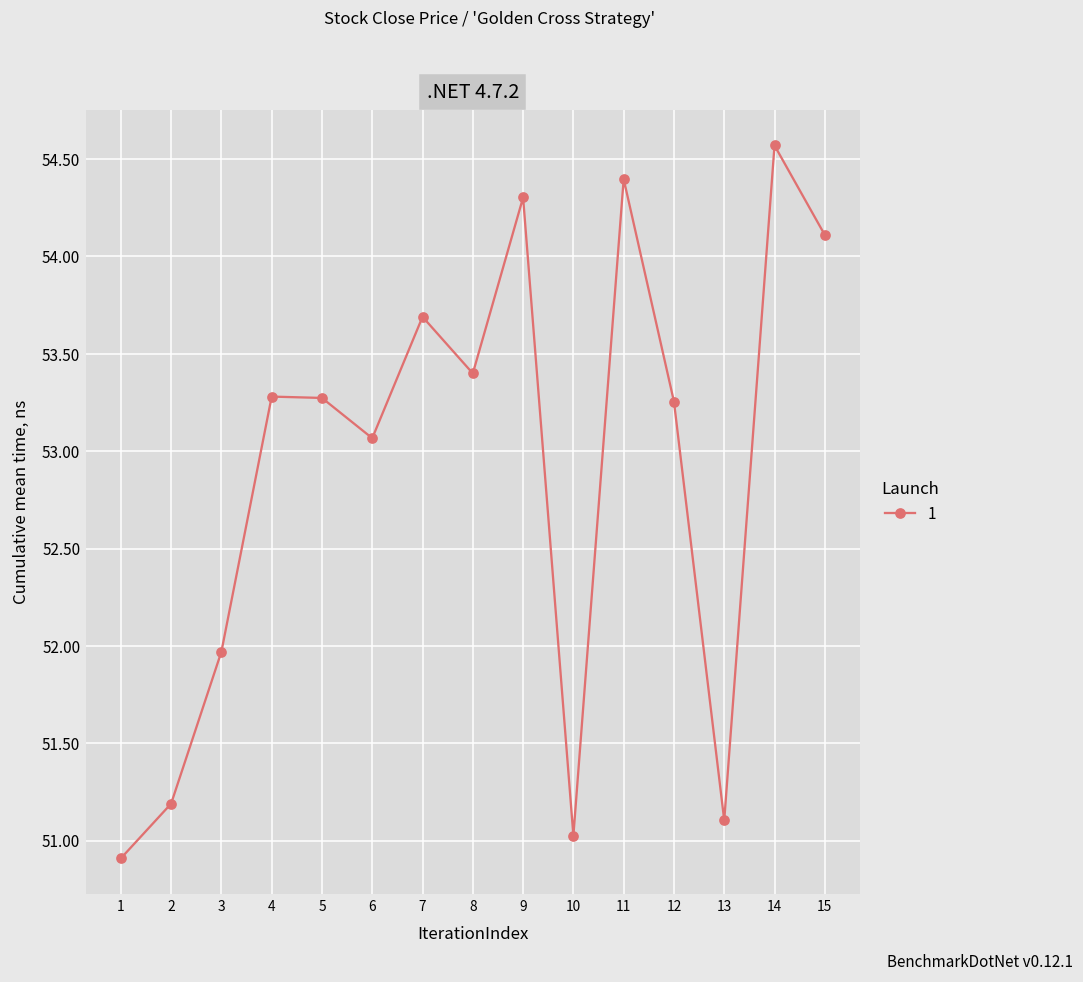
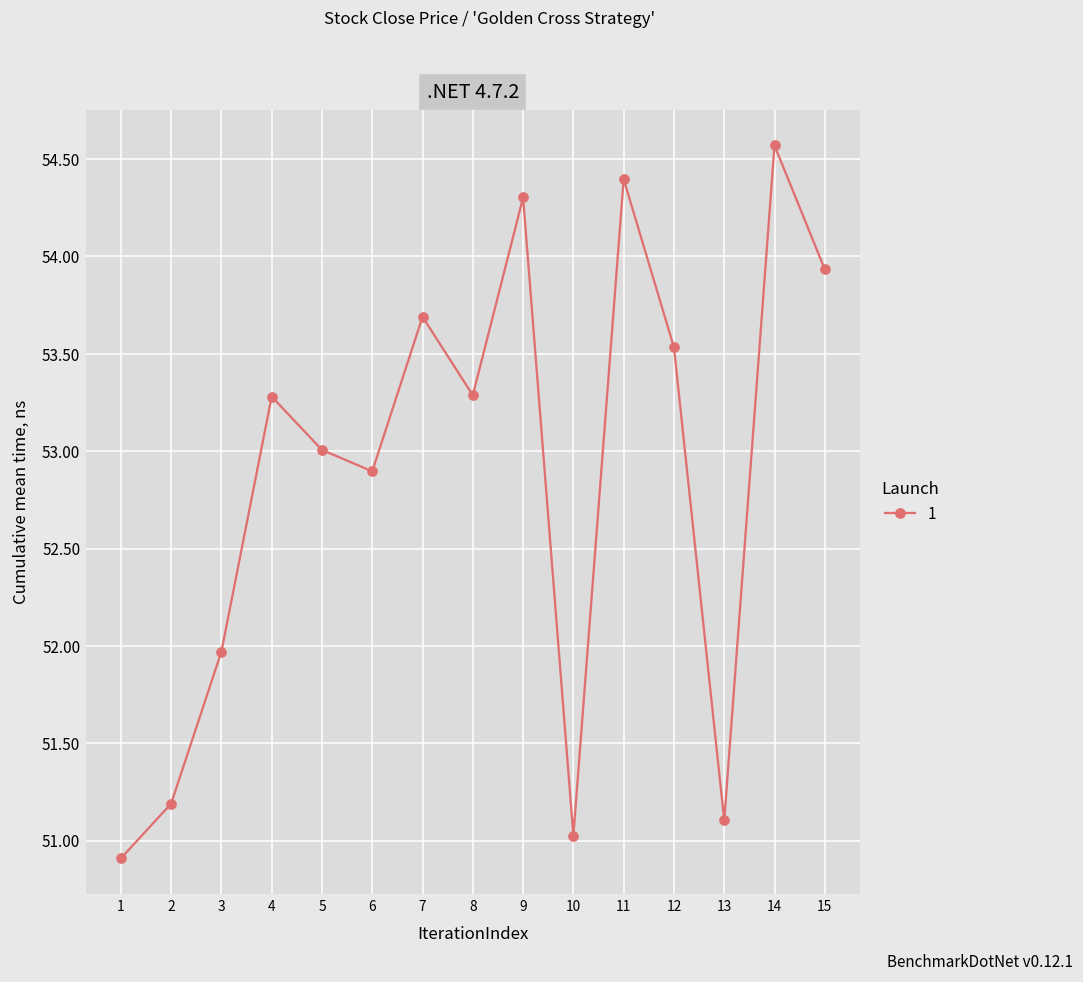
  {
    "1": 50.91,
    "2": 51.19,
    "3": 51.97,
    "4": 53.28,
-   "5": 53.27,
-   "6": 53.07,
+   "5": 53.01,
+   "6": 52.90,
    "7": 53.69,
-   "8": 53.40,
+   "8": 53.29,
    "9": 54.30,
    "10": 51.03,
    "11": 54.40,
-   "12": 53.25,
+   "12": 53.53,
    "13": 51.10,
    "14": 54.57,
-   "15": 54.11
+   "15": 53.93
  }
